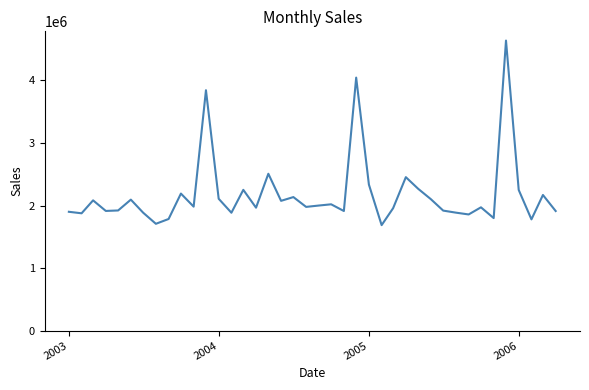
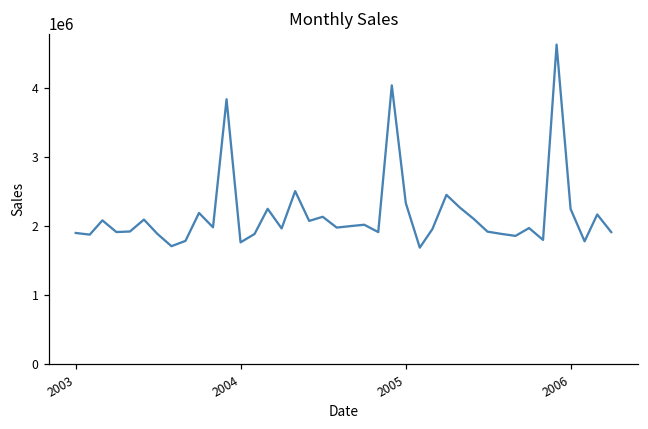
  {
    "2003": 1900000,
-   "2004": 2100000,
+   "2004": 1800000,
    "2005": 2300000,
    "2006": 2200000
  }
